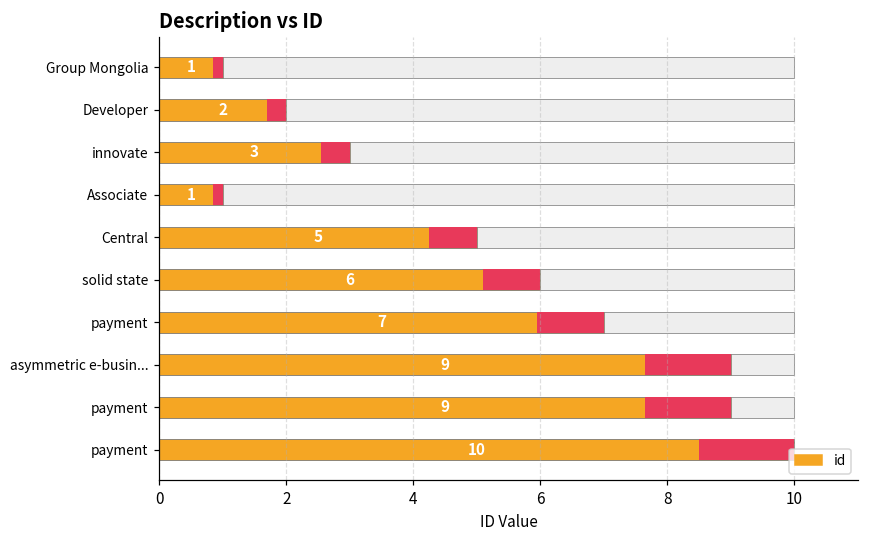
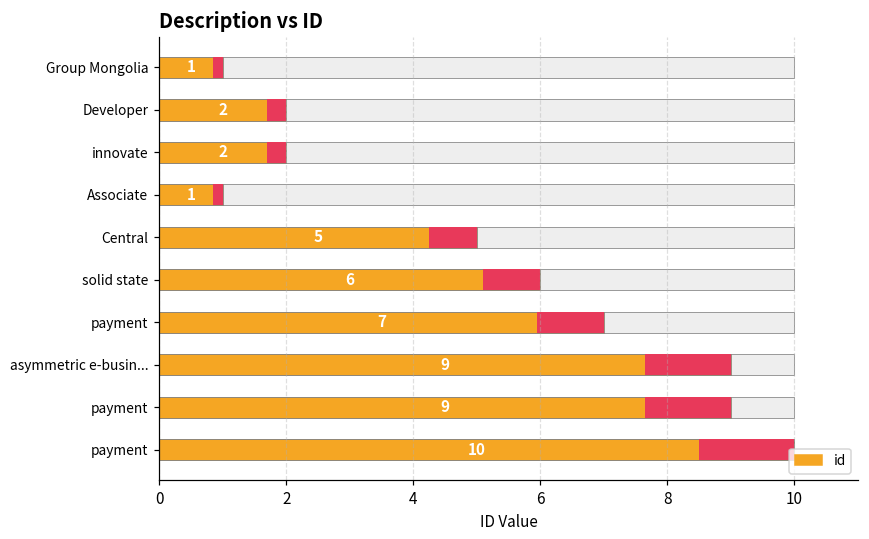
  {
    "id": {
-     "innovate": 3
+     "innovate": 2
    }
  }
